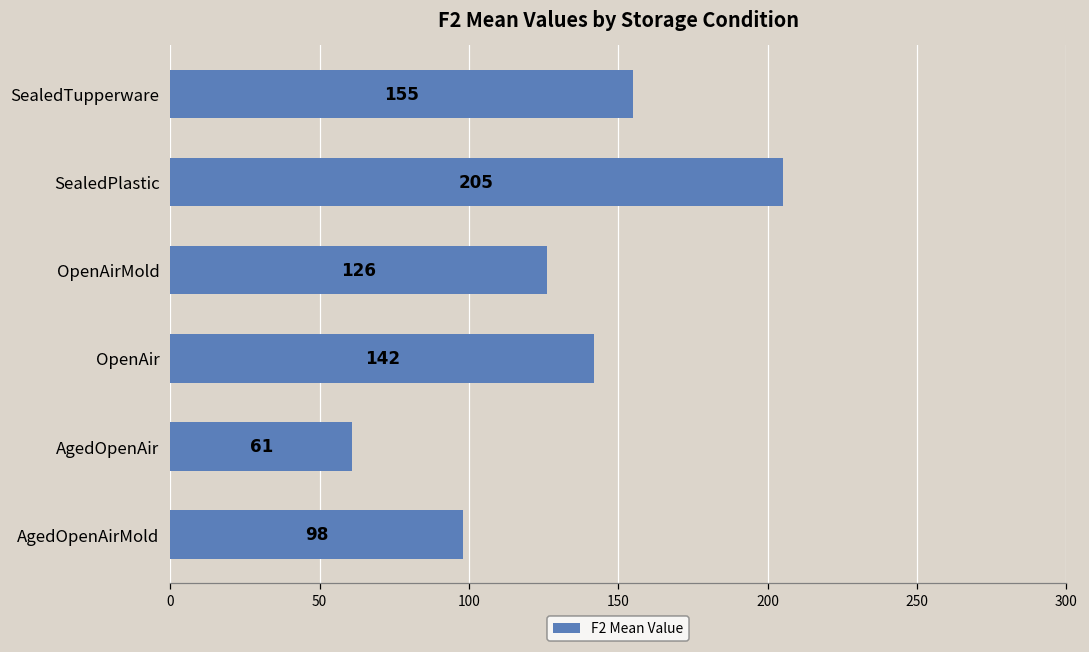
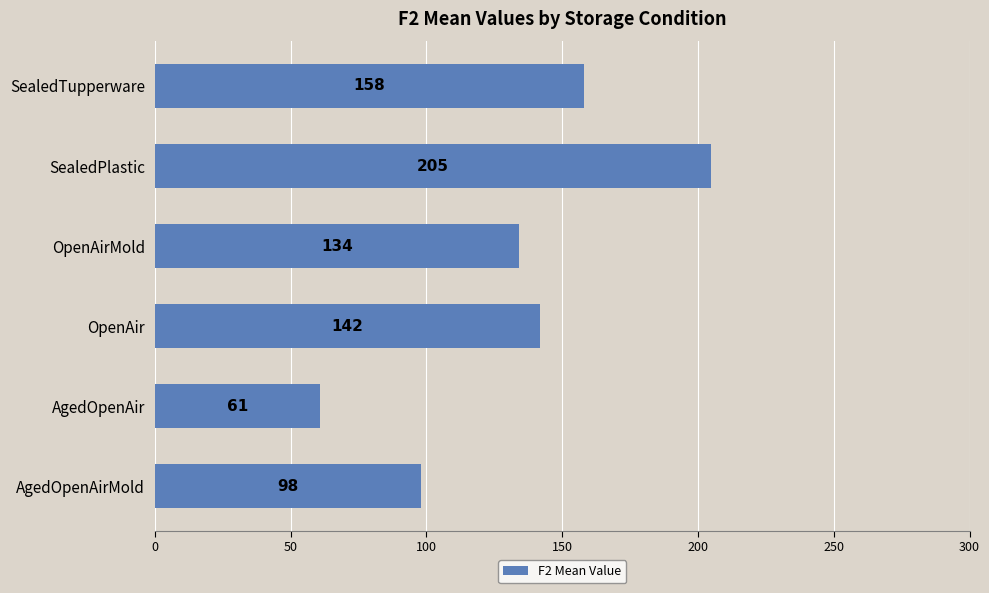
  {
-   "SealedTupperware": 155,
+   "SealedTupperware": 158,
    "SealedPlastic": 205,
-   "OpenAirMold": 126,
+   "OpenAirMold": 134,
    "OpenAir": 142,
    "AgedOpenAir": 61,
    "AgedOpenAirMold": 98
  }
